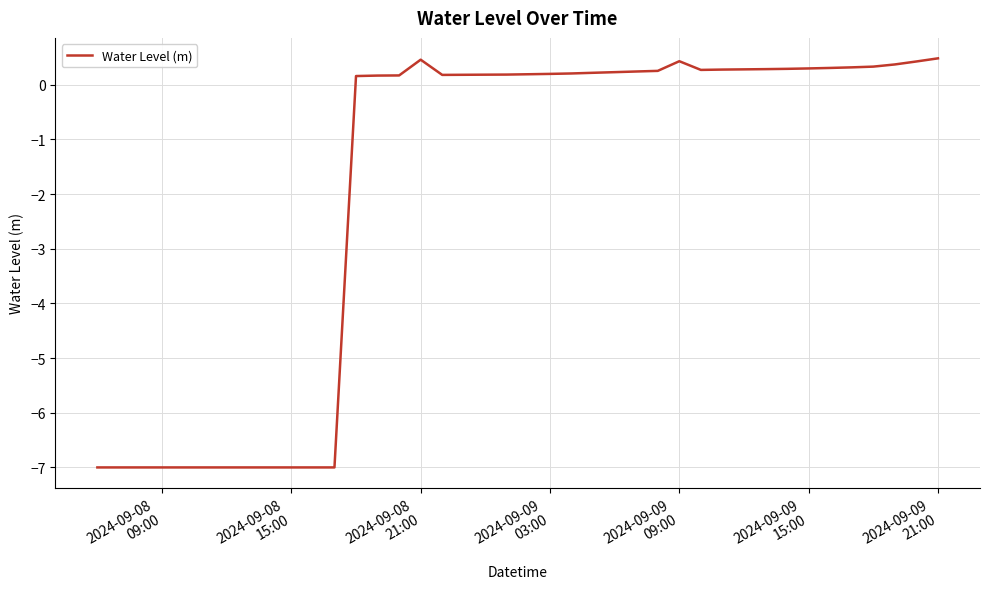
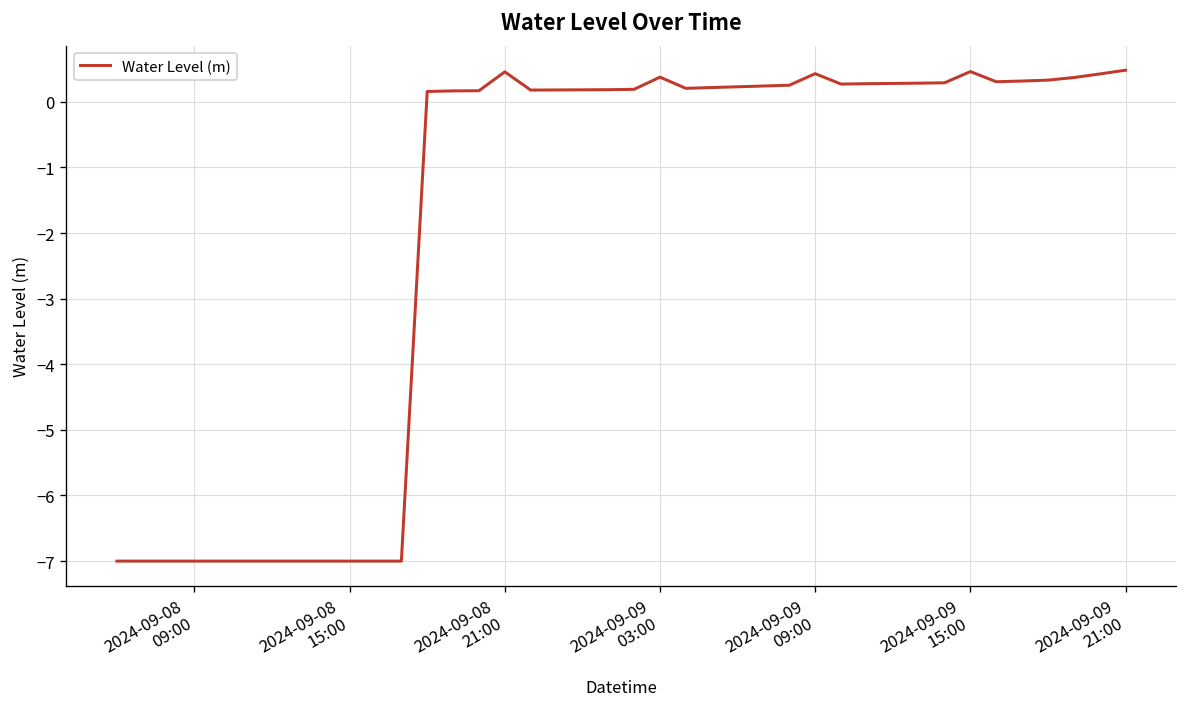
  {
    "2024-09-08 09:00": -7.0,
    "2024-09-08 15:00": -7.0,
    "2024-09-08 21:00": 0.5,
-   "2024-09-09 03:00": 0.2,
+   "2024-09-09 03:00": 0.4,
    "2024-09-09 09:00": 0.4,
-   "2024-09-09 15:00": 0.3,
+   "2024-09-09 15:00": 0.5,
    "2024-09-09 21:00": 0.5
  }
